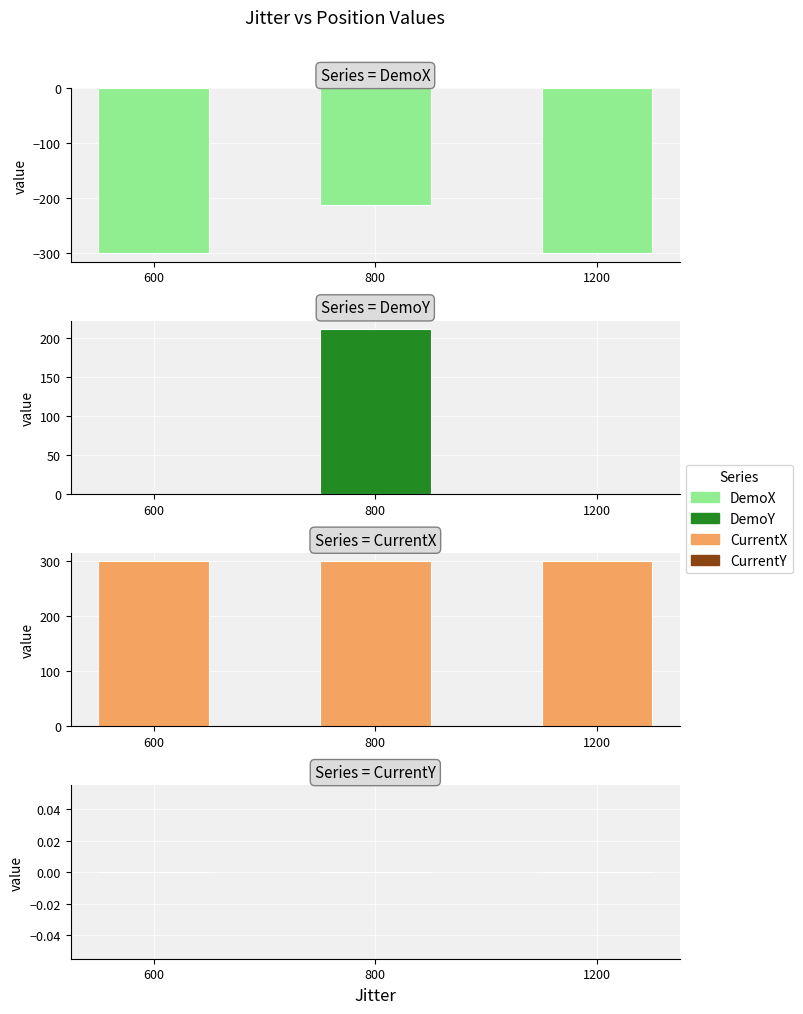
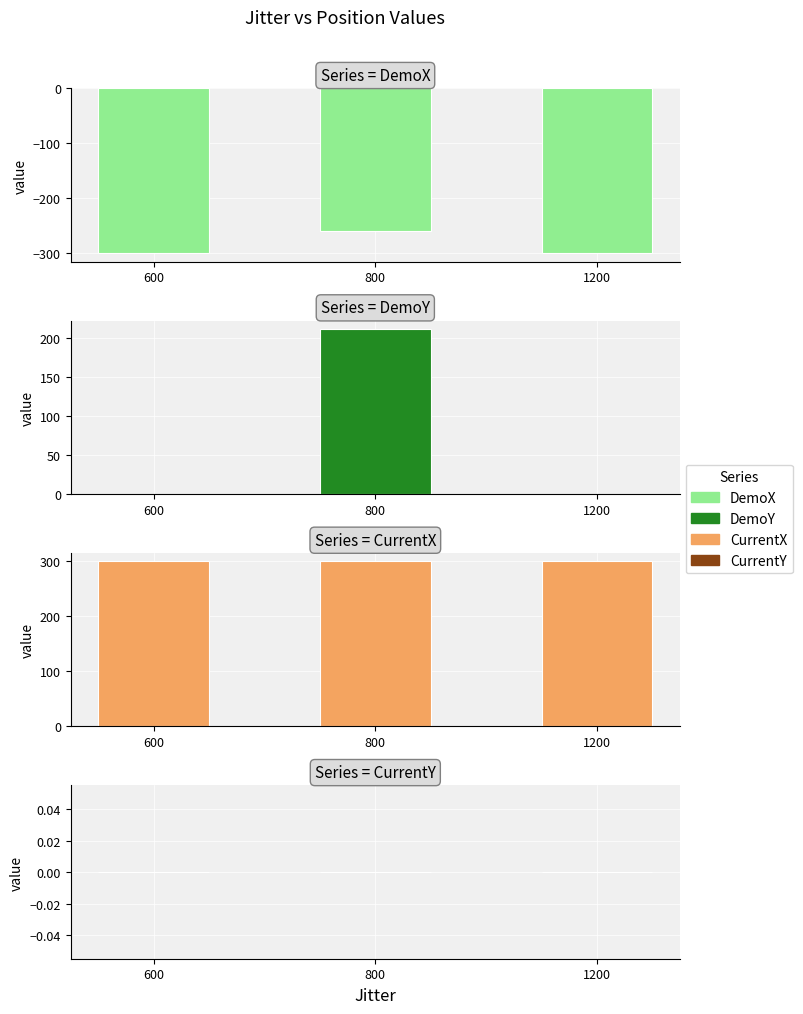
  {
    "Series = DemoX": {
      "600": -300,
-     "800": -210,
+     "800": -260,
      "1200": -300
    },
    "Series = DemoY": {
      "600": 0,
      "800": 210,
      "1200": 0
    },
    "Series = CurrentX": {
      "600": 300,
      "800": 300,
      "1200": 300
    },
    "Series = CurrentY": {
      "600": 0.000,
      "800": 0.000,
      "1200": 0.000
    }
  }
